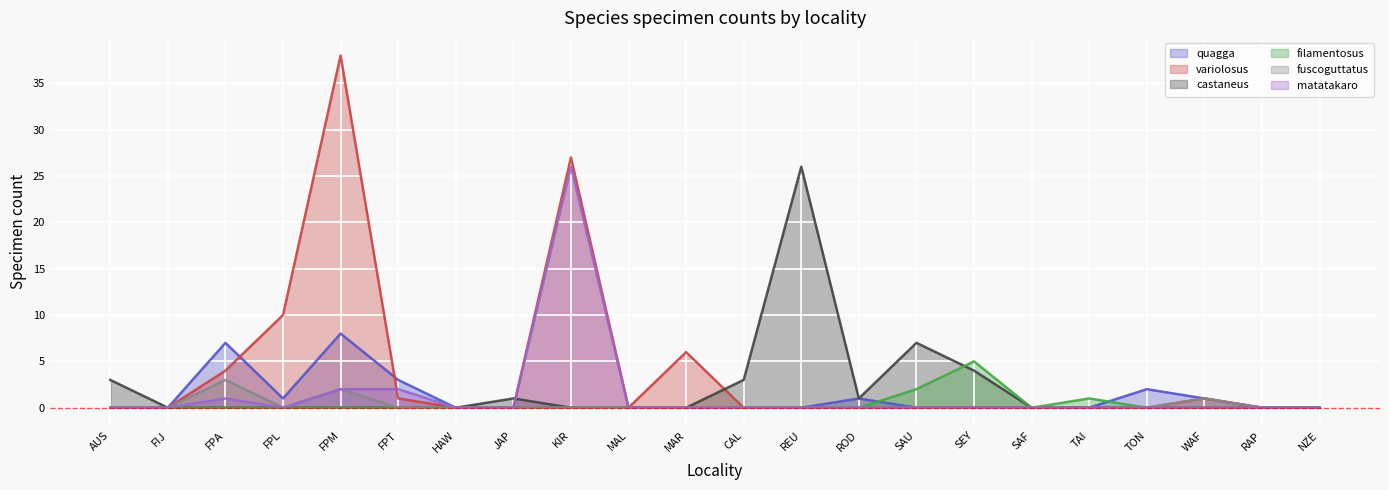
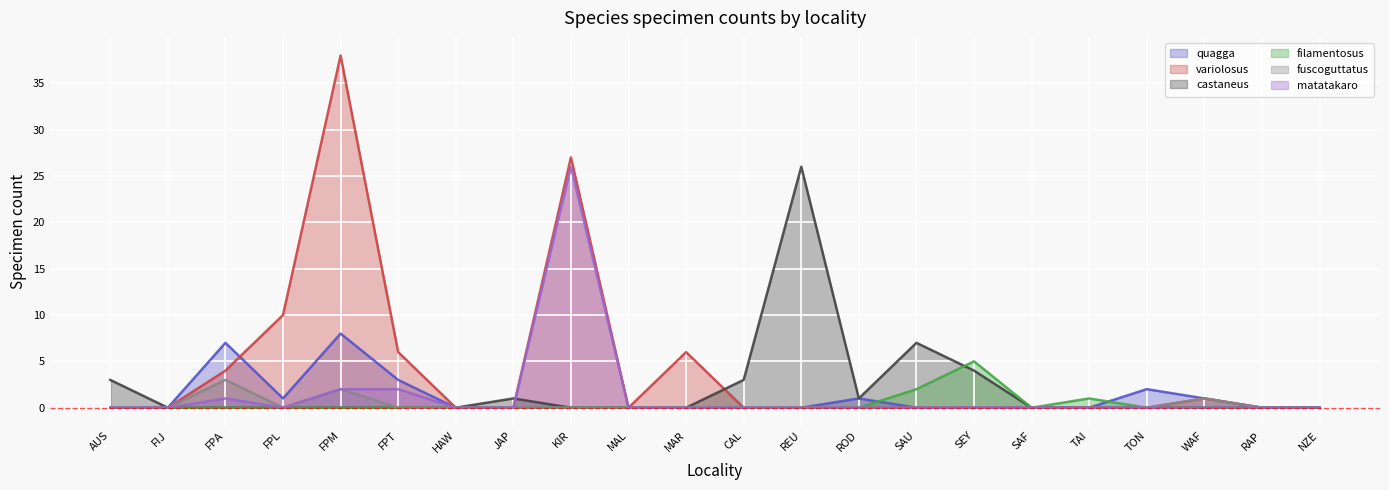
  {
    "variolosus": {
      "FPA": 4,
      "FPL": 10,
      "FPM": 38,
-     "FPT": 1,
+     "FPT": 6,
      "KIR": 27,
      "MAR": 6
    }
  }
